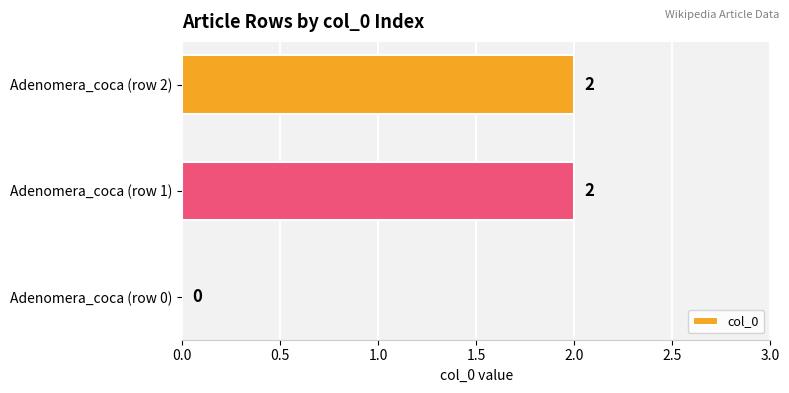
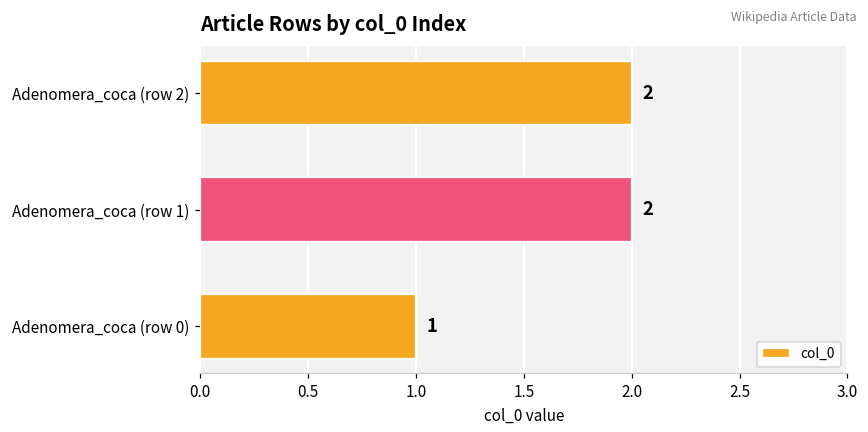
  {
    "Adenomera_coca (row 2)": 2,
    "Adenomera_coca (row 1)": 2,
-   "Adenomera_coca (row 0)": 0
+   "Adenomera_coca (row 0)": 1
  }
